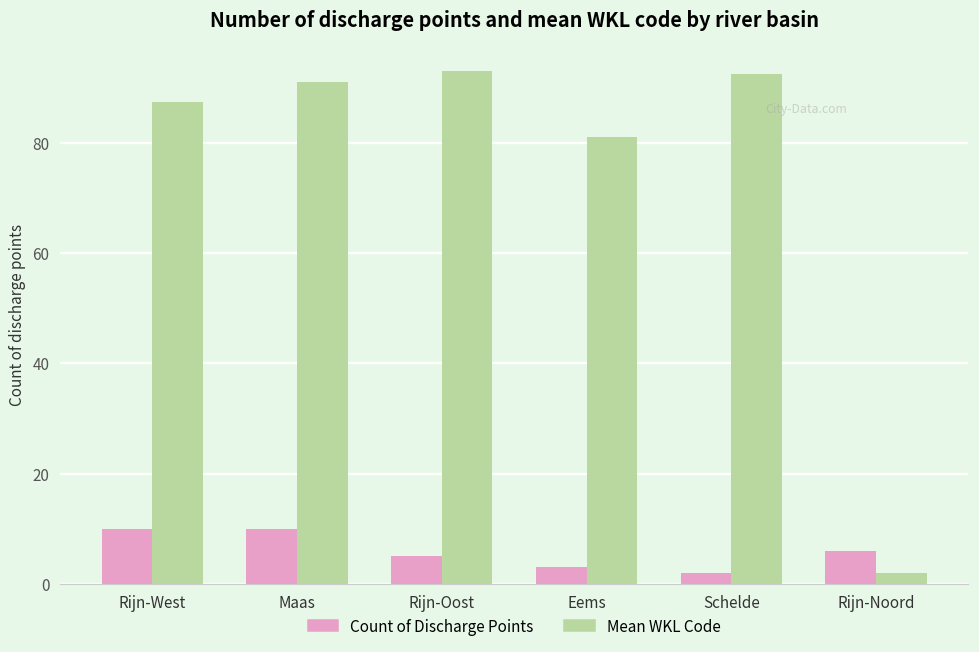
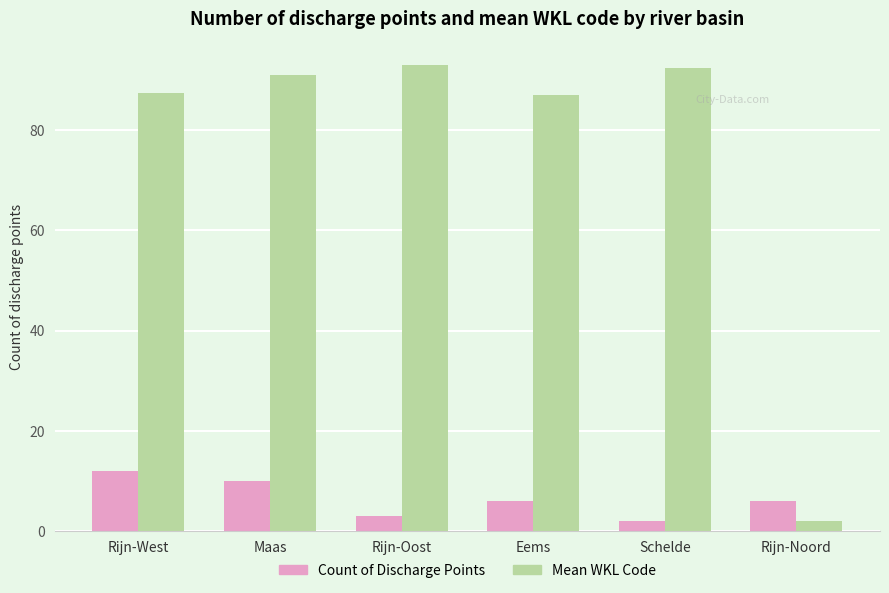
  {
    "Count of Discharge Points": {
-     "Rijn-West": 10,
+     "Rijn-West": 12,
      "Maas": 10,
-     "Rijn-Oost": 5,
-     "Eems": 3,
+     "Rijn-Oost": 3,
+     "Eems": 6,
      "Schelde": 2,
      "Rijn-Noord": 6
    },
    "Mean WKL Code": {
      "Rijn-West": 87,
      "Maas": 91,
      "Rijn-Oost": 93,
-     "Eems": 81,
+     "Eems": 87,
      "Schelde": 92,
      "Rijn-Noord": 2
    }
  }
